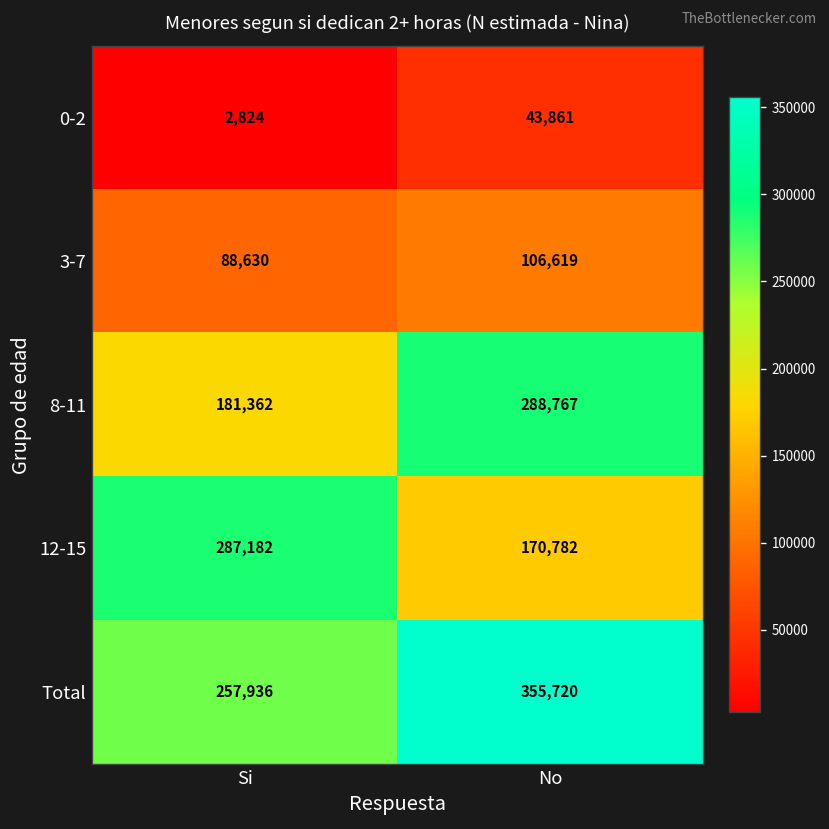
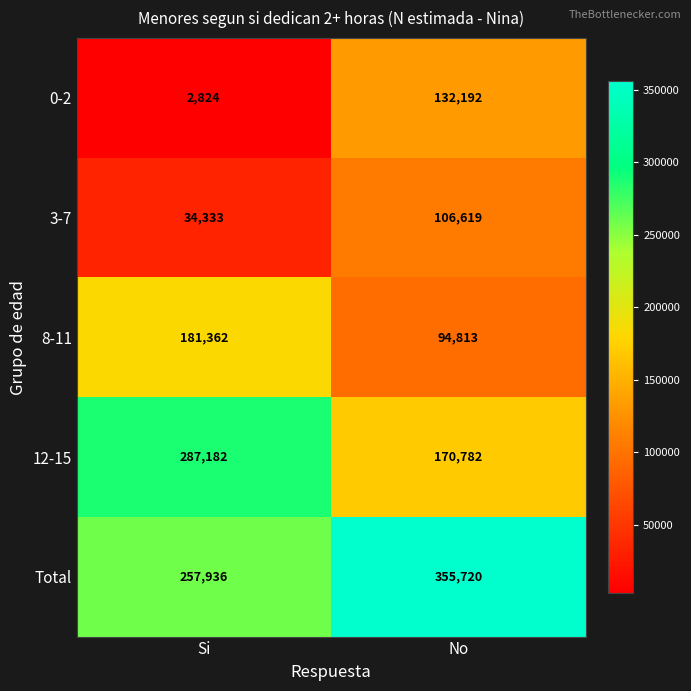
  {
    "0-2": {
      "Si": "2,824",
-     "No": "43,861"
+     "No": "132,192"
    },
    "3-7": {
-     "Si": "88,630",
+     "Si": "34,333",
      "No": "106,619"
    },
    "8-11": {
      "Si": "181,362",
-     "No": "288,767"
+     "No": "94,813"
    },
    "12-15": {
      "Si": "287,182",
      "No": "170,782"
    },
    "Total": {
      "Si": "257,936",
      "No": "355,720"
    }
  }
